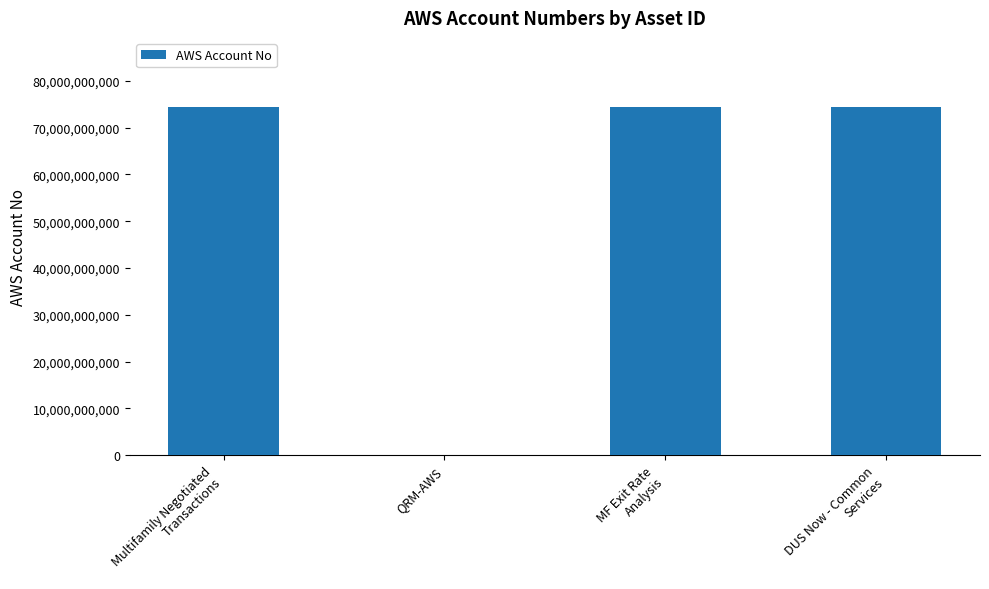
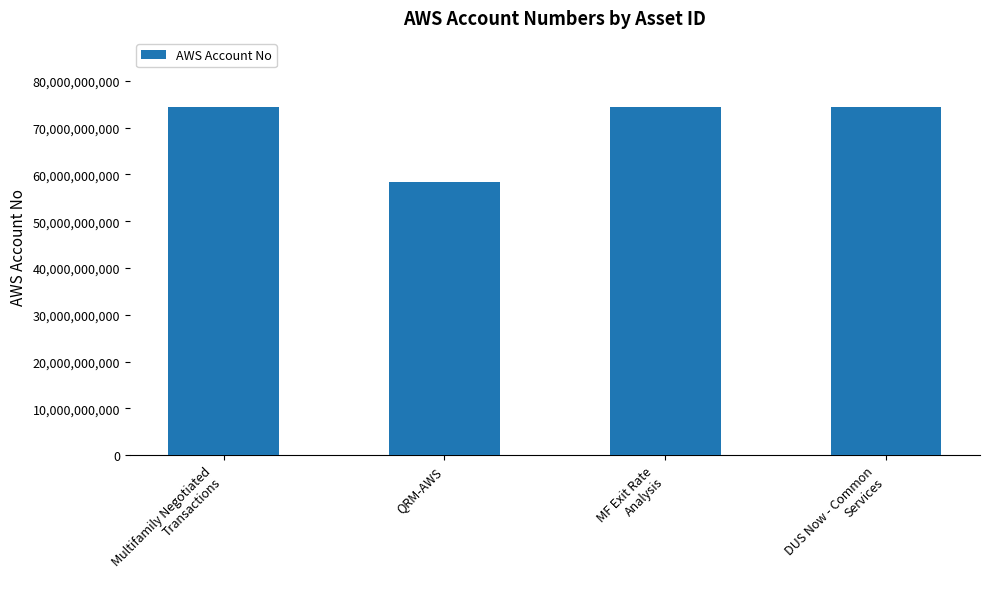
  {
    "Multifamily Negotiated Transactions": "74,000,000,000",
-   "QRM-AWS": "0",
+   "QRM-AWS": "58,000,000,000",
    "MF Exit Rate Analysis": "74,000,000,000",
    "DUS Now - Common Services": "74,000,000,000"
  }
